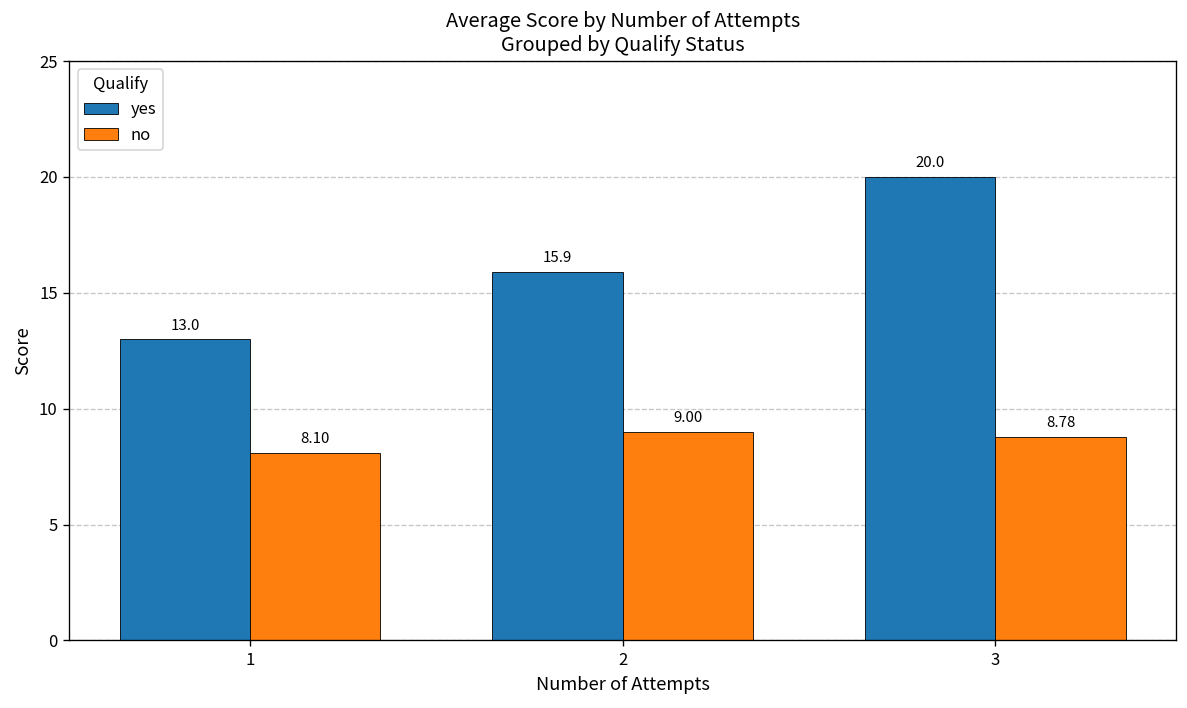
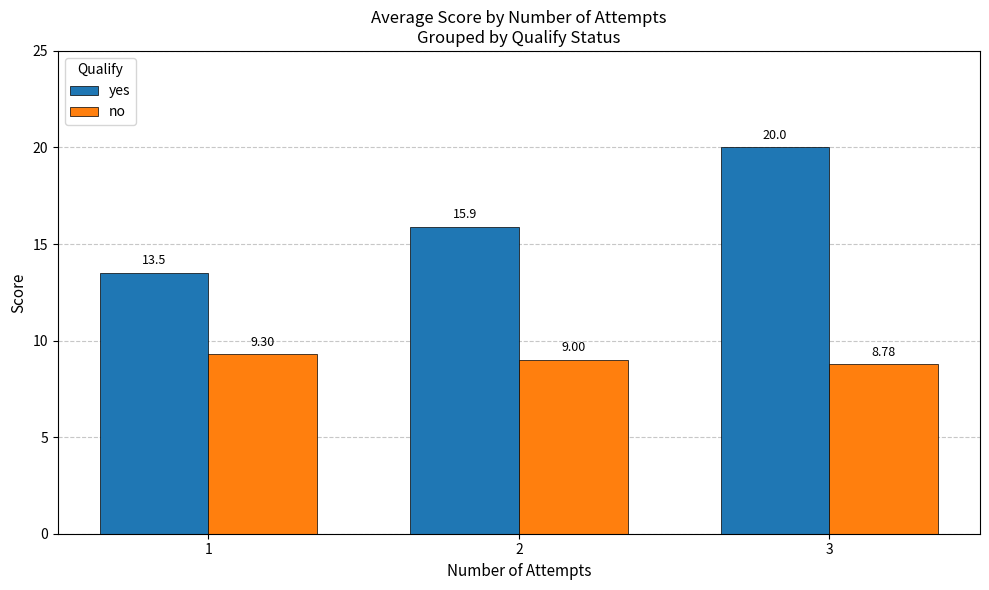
  {
    "yes": {
-     "1": 13.0,
+     "1": 13.5,
      "2": 15.9,
      "3": 20.0
    },
    "no": {
-     "1": 8.10,
+     "1": 9.30,
      "2": 9.00,
      "3": 8.78
    }
  }
